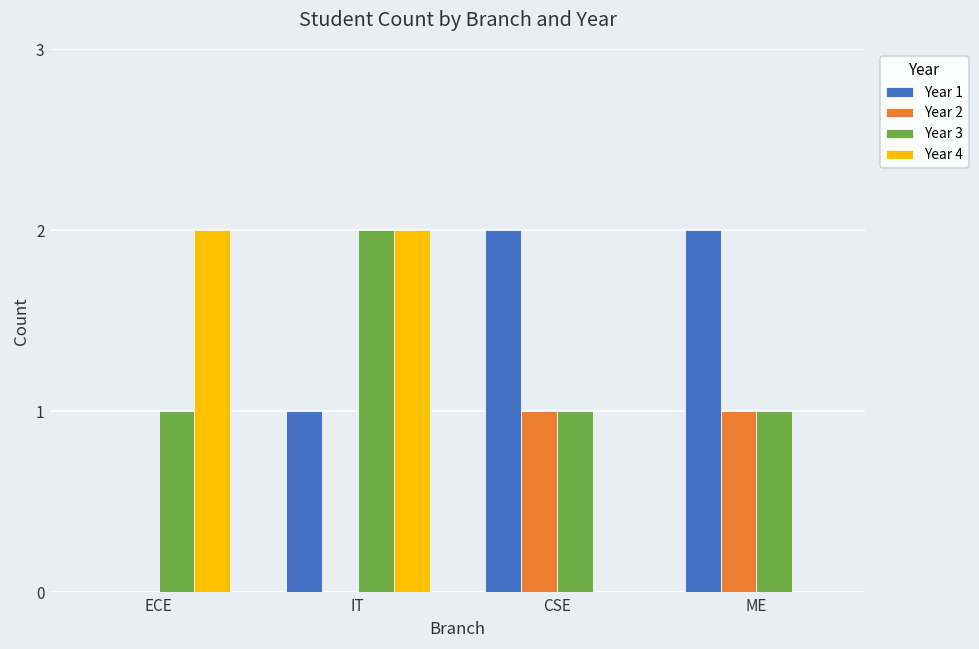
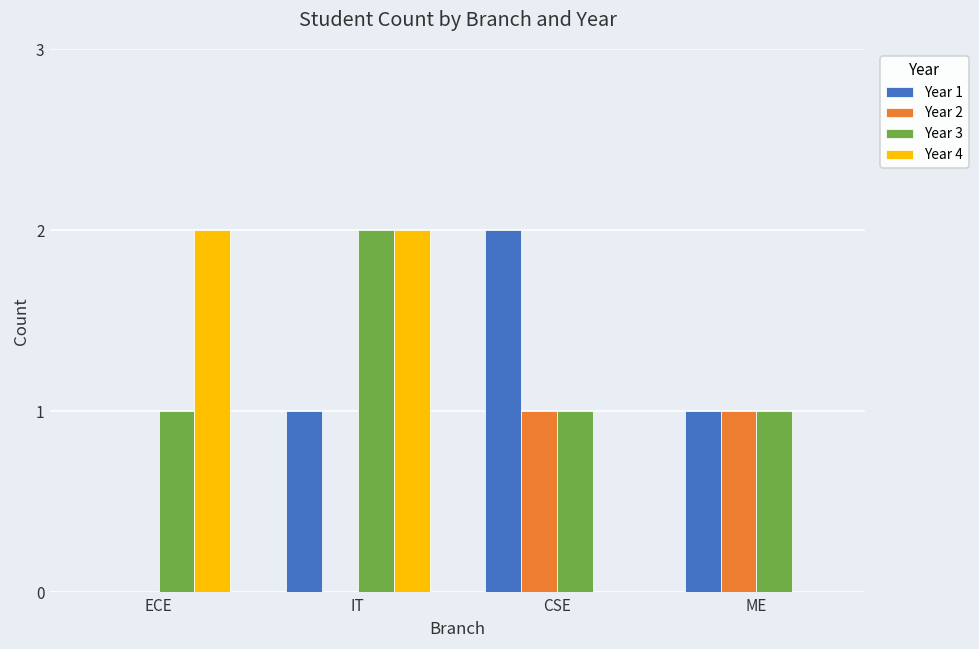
  {
    "Year 1": {
      "ECE": 0,
      "IT": 1,
      "CSE": 2,
-     "ME": 2
+     "ME": 1
    },
    "Year 2": {
      "ECE": 0,
      "IT": 0,
      "CSE": 1,
      "ME": 1
    },
    "Year 3": {
      "ECE": 1,
      "IT": 2,
      "CSE": 1,
      "ME": 1
    },
    "Year 4": {
      "ECE": 2,
      "IT": 2,
      "CSE": 0,
      "ME": 0
    }
  }
